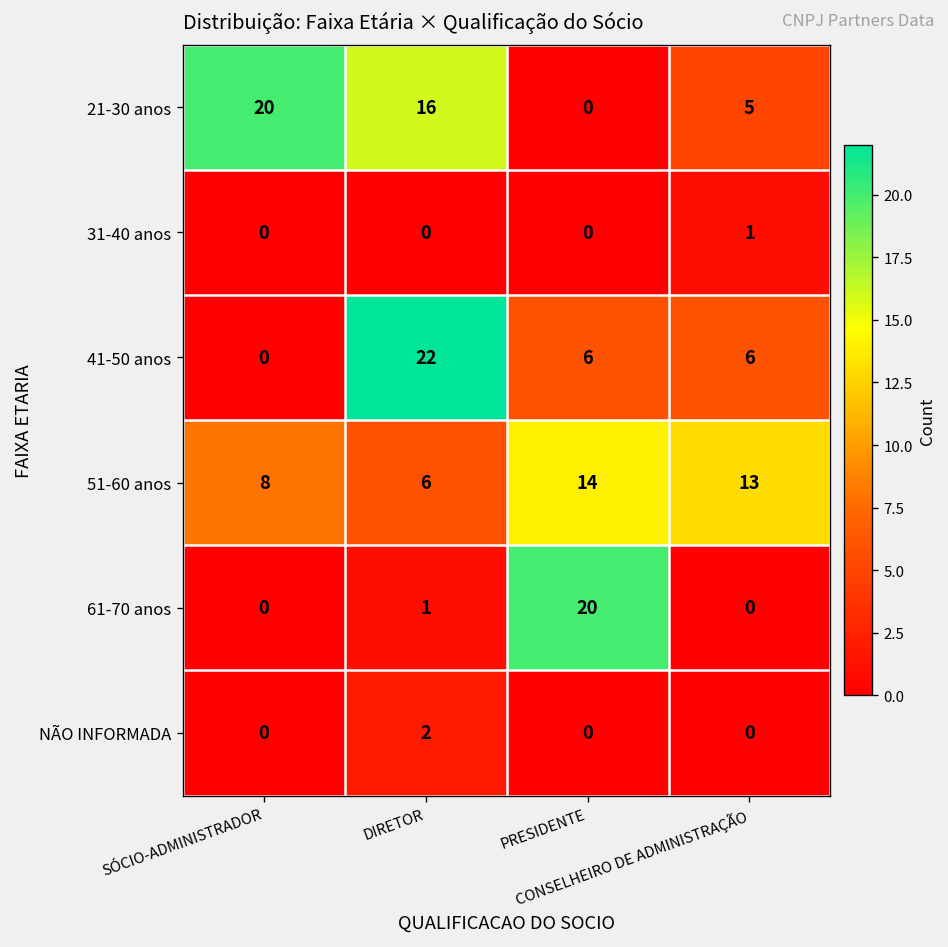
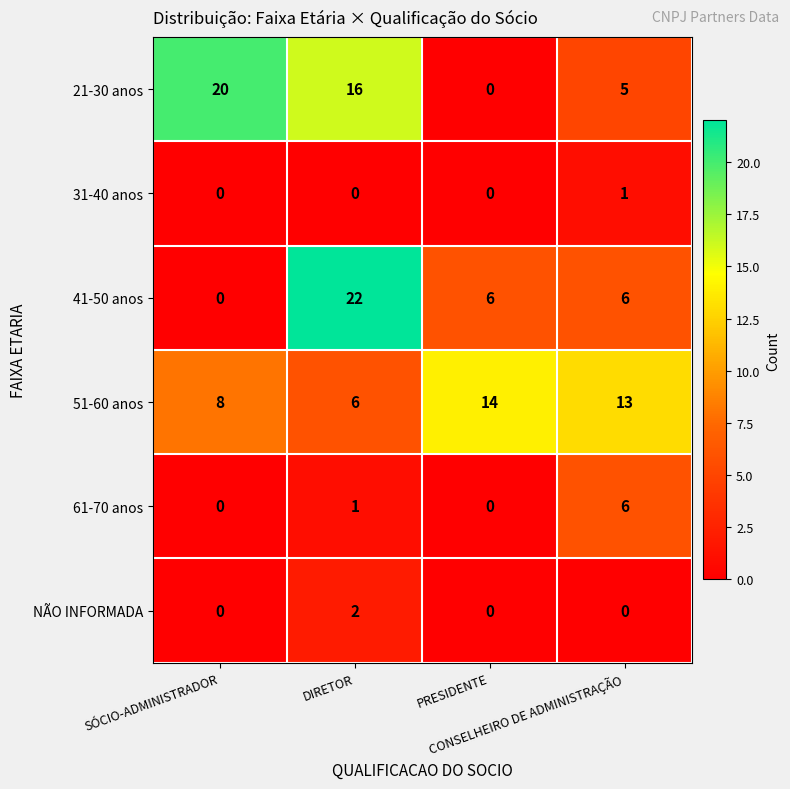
  {
    "21-30 anos": {
      "SÓCIO-ADMINISTRADOR": 20,
      "DIRETOR": 16,
      "PRESIDENTE": 0,
      "CONSELHEIRO DE ADMINISTRAÇÃO": 5
    },
    "31-40 anos": {
      "SÓCIO-ADMINISTRADOR": 0,
      "DIRETOR": 0,
      "PRESIDENTE": 0,
      "CONSELHEIRO DE ADMINISTRAÇÃO": 1
    },
    "41-50 anos": {
      "SÓCIO-ADMINISTRADOR": 0,
      "DIRETOR": 22,
      "PRESIDENTE": 6,
      "CONSELHEIRO DE ADMINISTRAÇÃO": 6
    },
    "51-60 anos": {
      "SÓCIO-ADMINISTRADOR": 8,
      "DIRETOR": 6,
      "PRESIDENTE": 14,
      "CONSELHEIRO DE ADMINISTRAÇÃO": 13
    },
    "61-70 anos": {
      "SÓCIO-ADMINISTRADOR": 0,
      "DIRETOR": 1,
-     "PRESIDENTE": 20,
-     "CONSELHEIRO DE ADMINISTRAÇÃO": 0
+     "PRESIDENTE": 0,
+     "CONSELHEIRO DE ADMINISTRAÇÃO": 6
    },
    "NÃO INFORMADA": {
      "SÓCIO-ADMINISTRADOR": 0,
      "DIRETOR": 2,
      "PRESIDENTE": 0,
      "CONSELHEIRO DE ADMINISTRAÇÃO": 0
    }
  }
